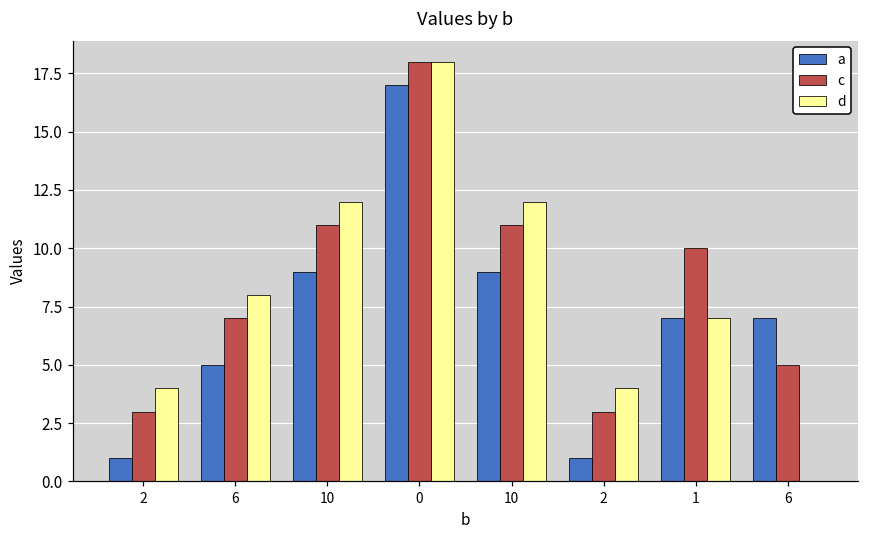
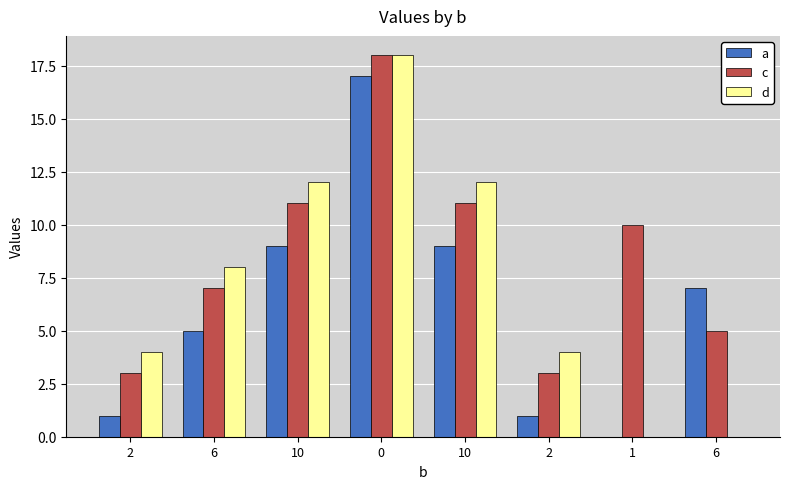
  {
    "a": {
      "0": 17,
-     "1": 7
+     "1": 0
    },
    "c": {
      "0": 18,
      "1": 10
    },
    "d": {
      "0": 18,
-     "1": 7
+     "1": 0
    }
  }
